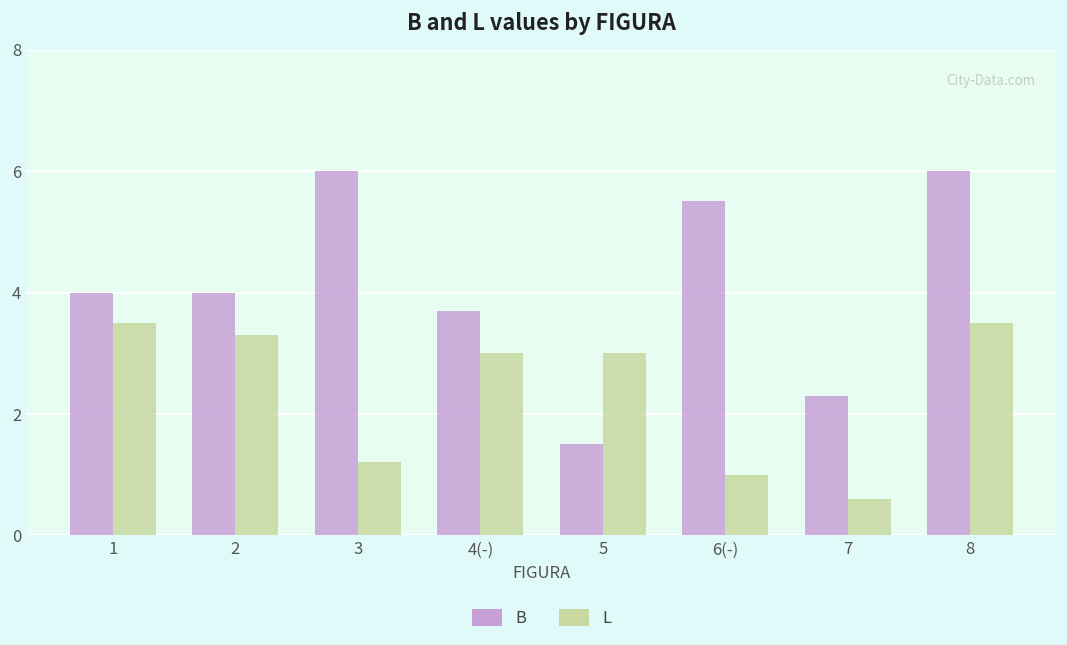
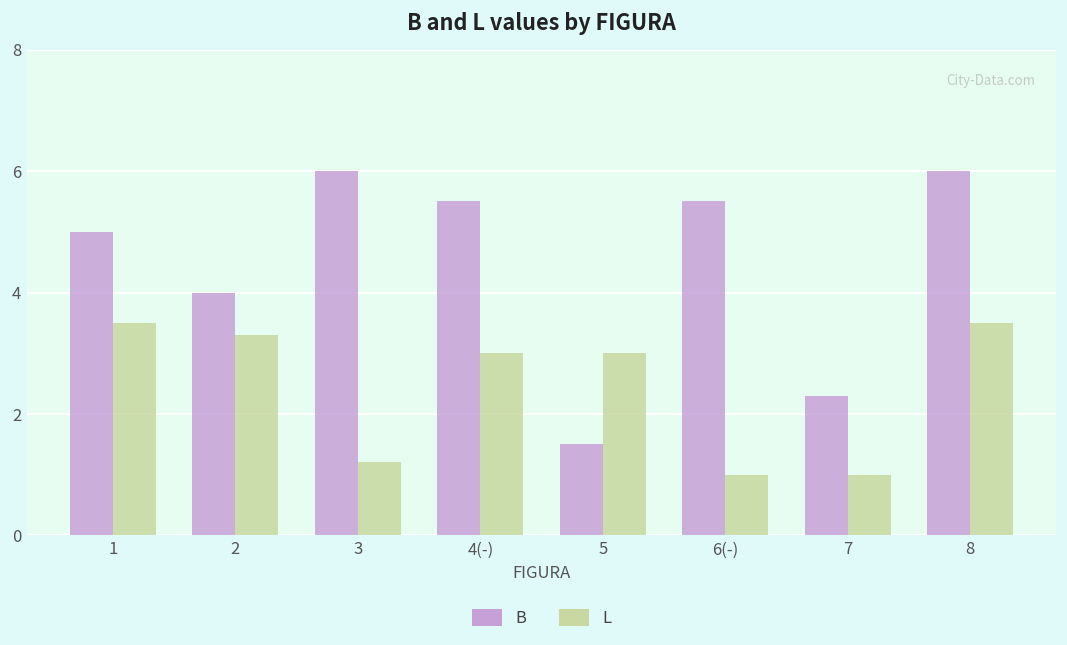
  {
    "B": {
-     "1": 4,
+     "1": 5,
      "2": 4.0,
      "3": 6.0,
-     "4(-)": 3.7,
+     "4(-)": 5.5,
      "5": 1.5,
      "6(-)": 5.5,
      "7": 2.3,
      "8": 6.0
    },
    "L": {
      "1": 3.5,
      "2": 3.3,
      "3": 1.2,
      "4(-)": 3.0,
      "5": 3.0,
      "6(-)": 1.0,
-     "7": 0.6,
+     "7": 1.0,
      "8": 3.5
    }
  }
